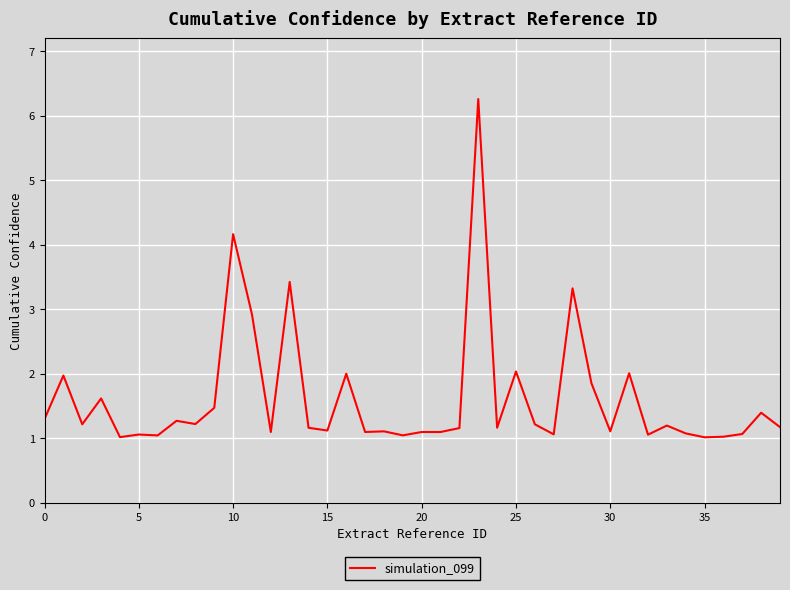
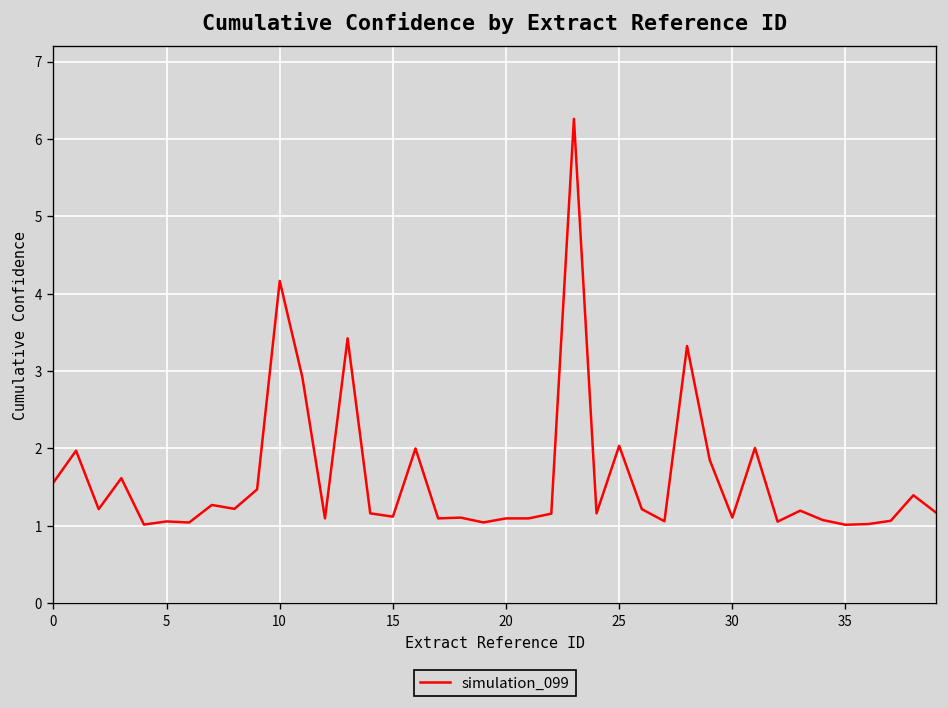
  {
-   "0": 1.3,
+   "0": 1.6,
    "5": 1.1,
    "10": 4.2,
    "15": 1.1,
    "20": 1.1,
    "25": 2.0,
    "30": 1.1,
    "35": 1.0
  }
